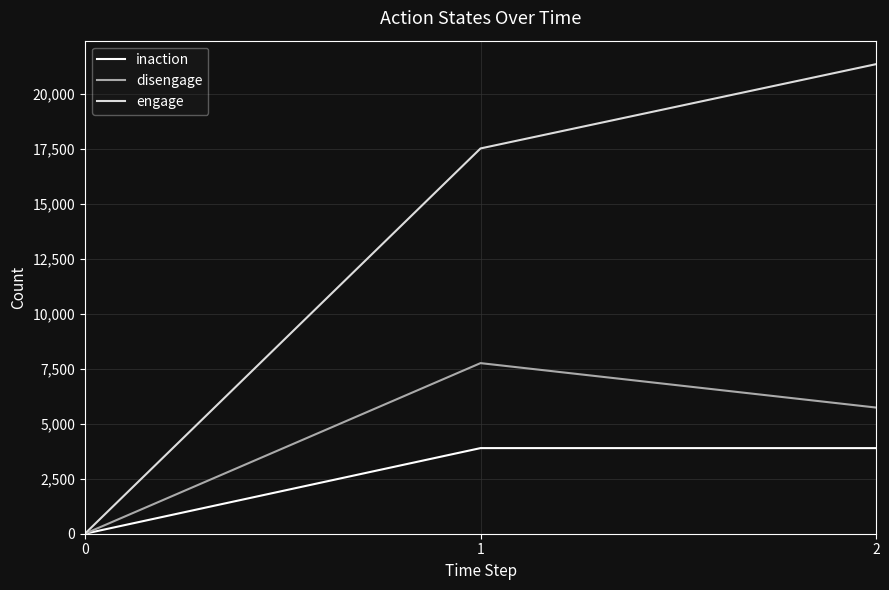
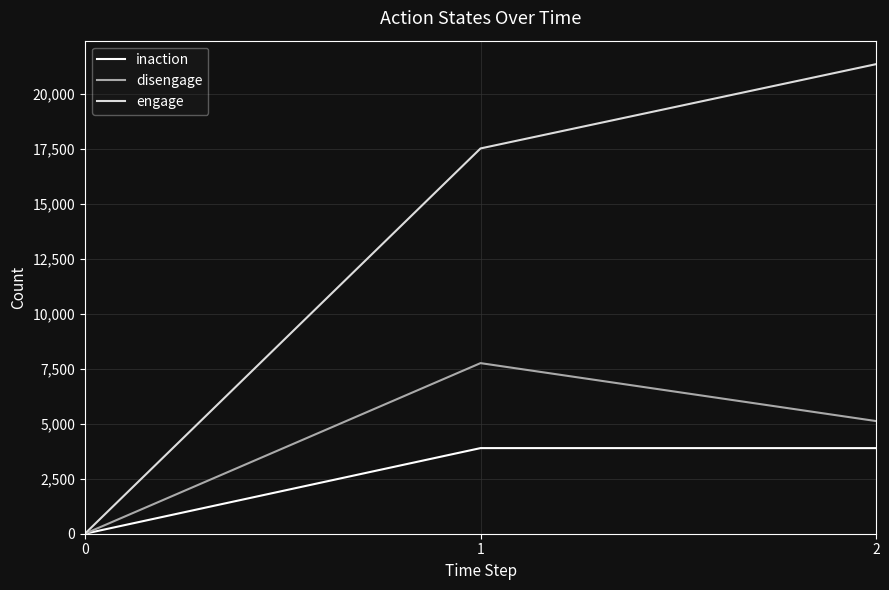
  {
    "disengage": {
      "1": "7,800",
-     "2": "5,700"
+     "2": "5,100"
    }
  }
